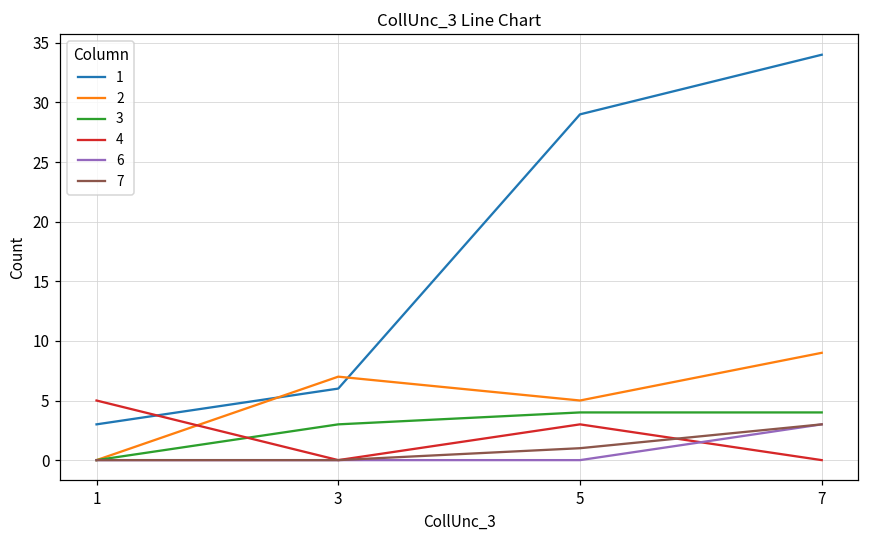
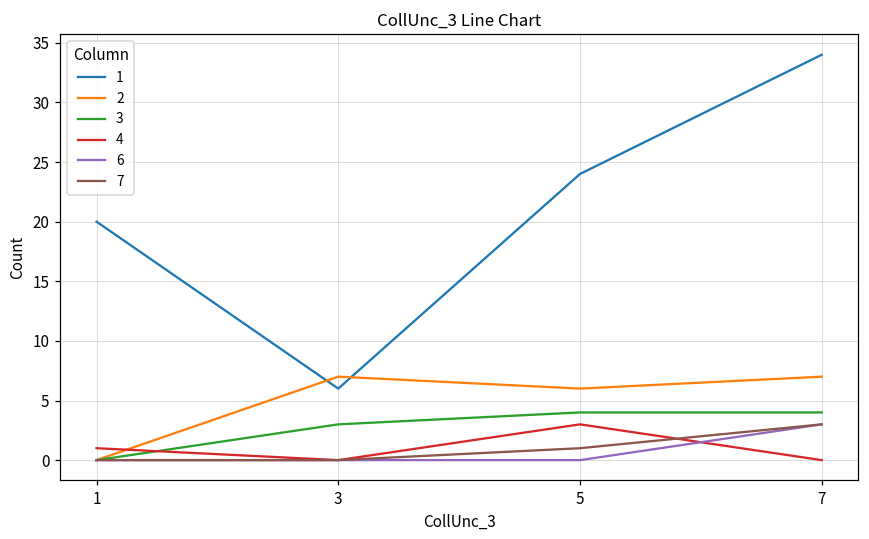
  {
    "1": {
-     "1": 3,
+     "1": 20,
      "3": 6,
-     "5": 29,
+     "5": 24,
      "7": 34
    },
    "2": {
      "3": 7,
-     "5": 5,
-     "7": 9
+     "5": 6,
+     "7": 7
    },
    "3": {
      "3": 3,
      "5": 4,
      "7": 4
    },
    "4": {
-     "1": 5,
+     "1": 1,
      "5": 3,
      "7": 0
    },
    "6": {
      "5": 0
    },
    "7": {
      "5": 1
    }
  }
